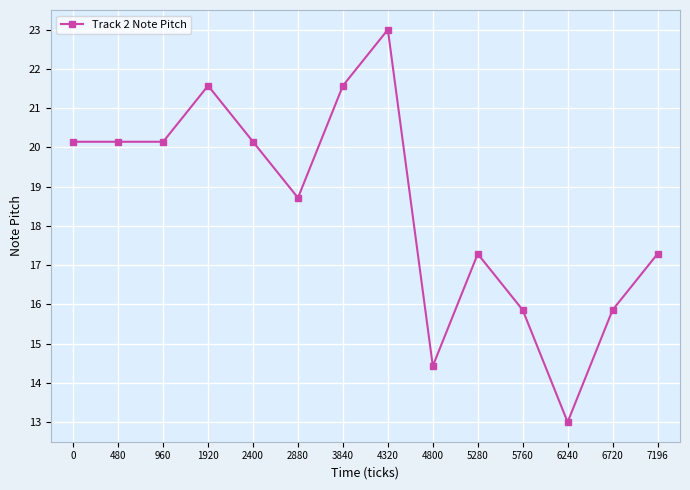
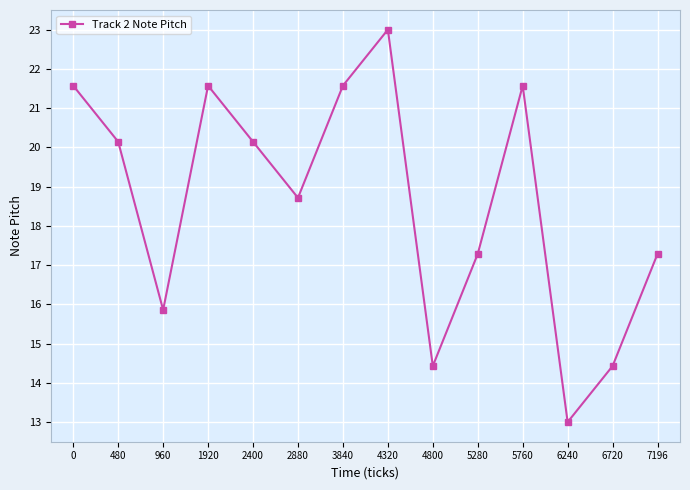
  {
-   "0": 20.1,
+   "0": 21.6,
    "480": 20.1,
-   "960": 20.1,
+   "960": 15.9,
    "1920": 21.6,
    "2400": 20.1,
    "2880": 18.7,
    "3840": 21.6,
    "4320": 23.0,
    "4800": 14.4,
    "5280": 17.3,
-   "5760": 15.9,
+   "5760": 21.6,
    "6240": 13.0,
-   "6720": 15.9,
+   "6720": 14.4,
    "7196": 17.3
  }
